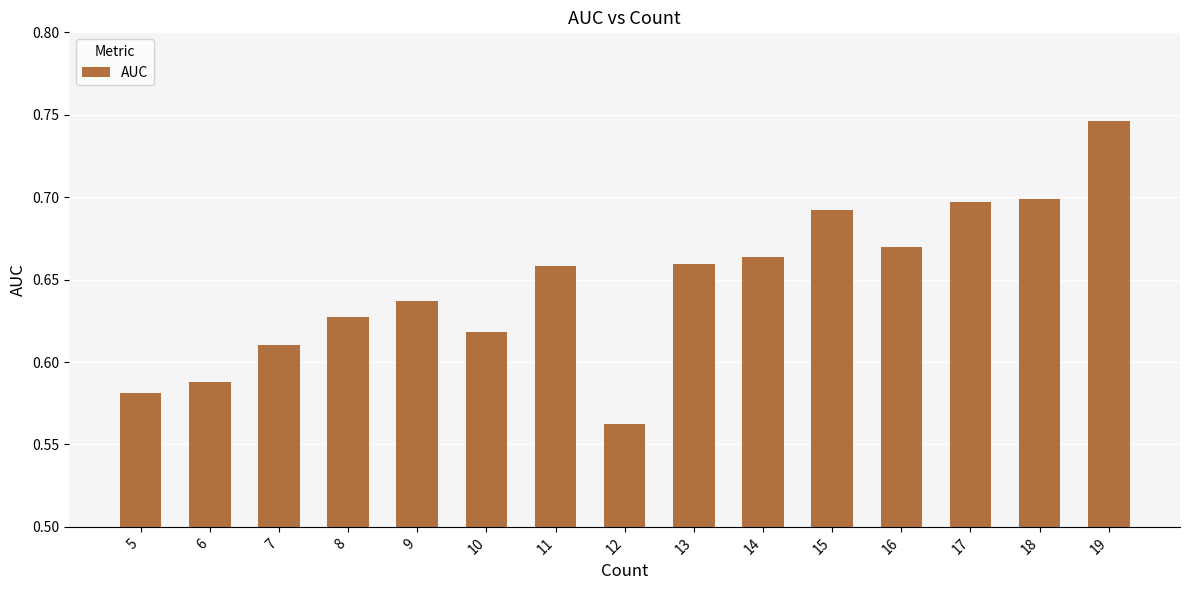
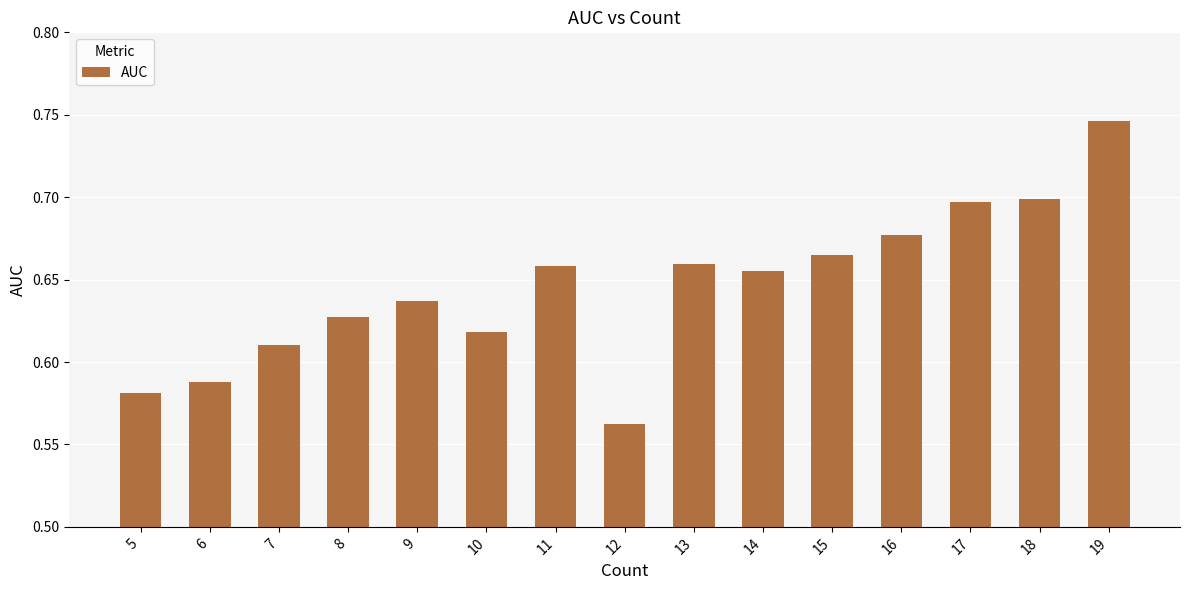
  {
    "5": 0.581,
    "6": 0.588,
    "7": 0.610,
    "8": 0.627,
    "9": 0.637,
    "10": 0.618,
    "11": 0.658,
    "12": 0.562,
    "13": 0.659,
-   "14": 0.664,
-   "15": 0.692,
-   "16": 0.670,
+   "14": 0.656,
+   "15": 0.665,
+   "16": 0.677,
    "17": 0.697,
    "18": 0.699,
    "19": 0.746
  }
